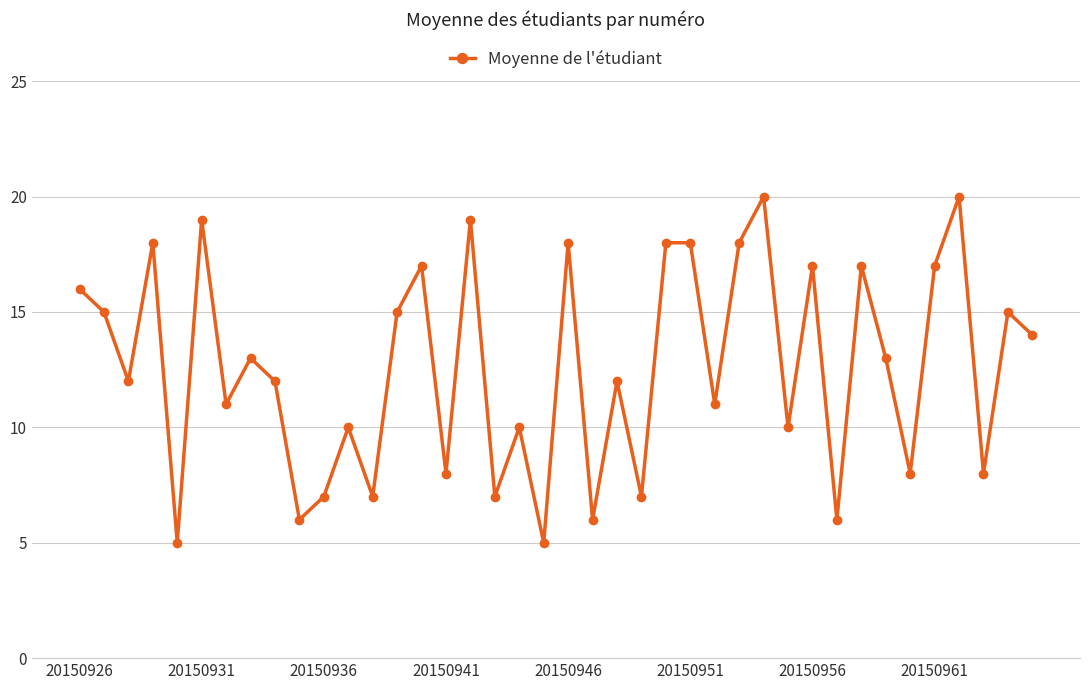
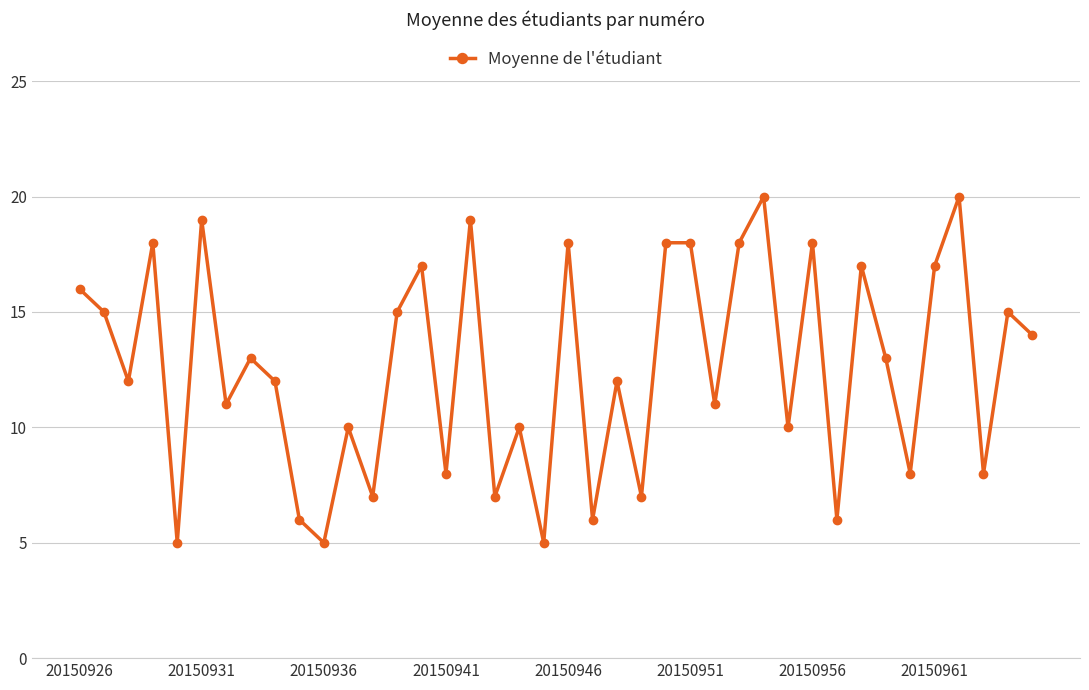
  {
    "20150926": 16,
    "20150931": 19,
-   "20150936": 7,
+   "20150936": 5,
    "20150941": 8,
    "20150946": 18,
    "20150951": 18,
-   "20150956": 17,
+   "20150956": 18,
    "20150961": 17
  }
